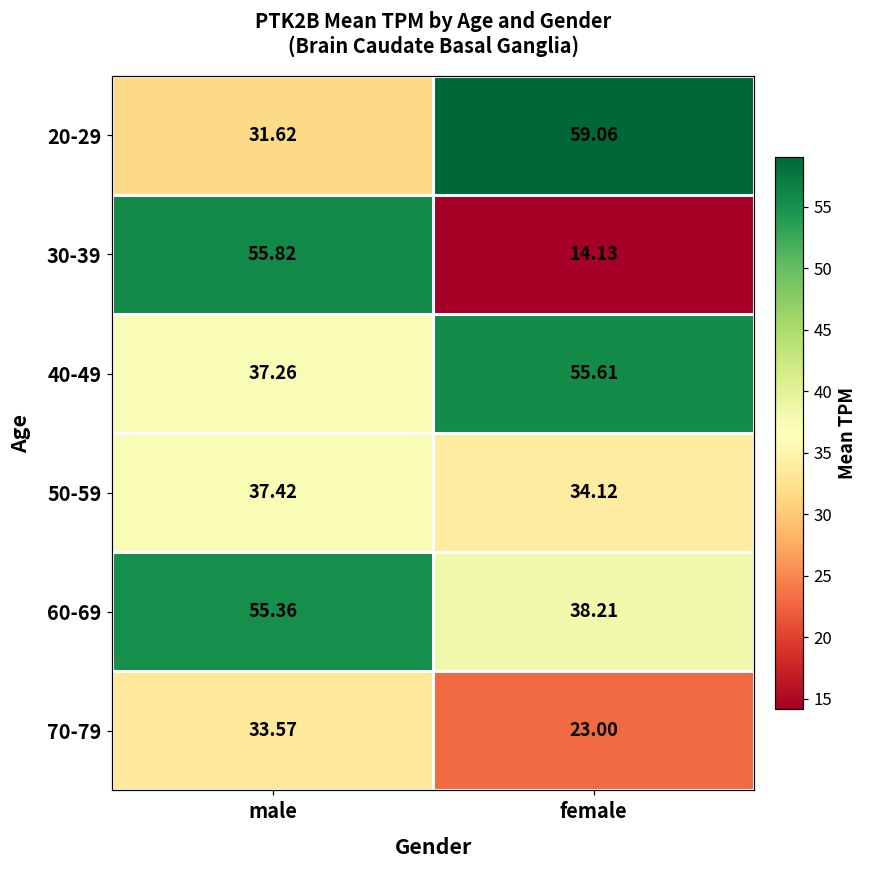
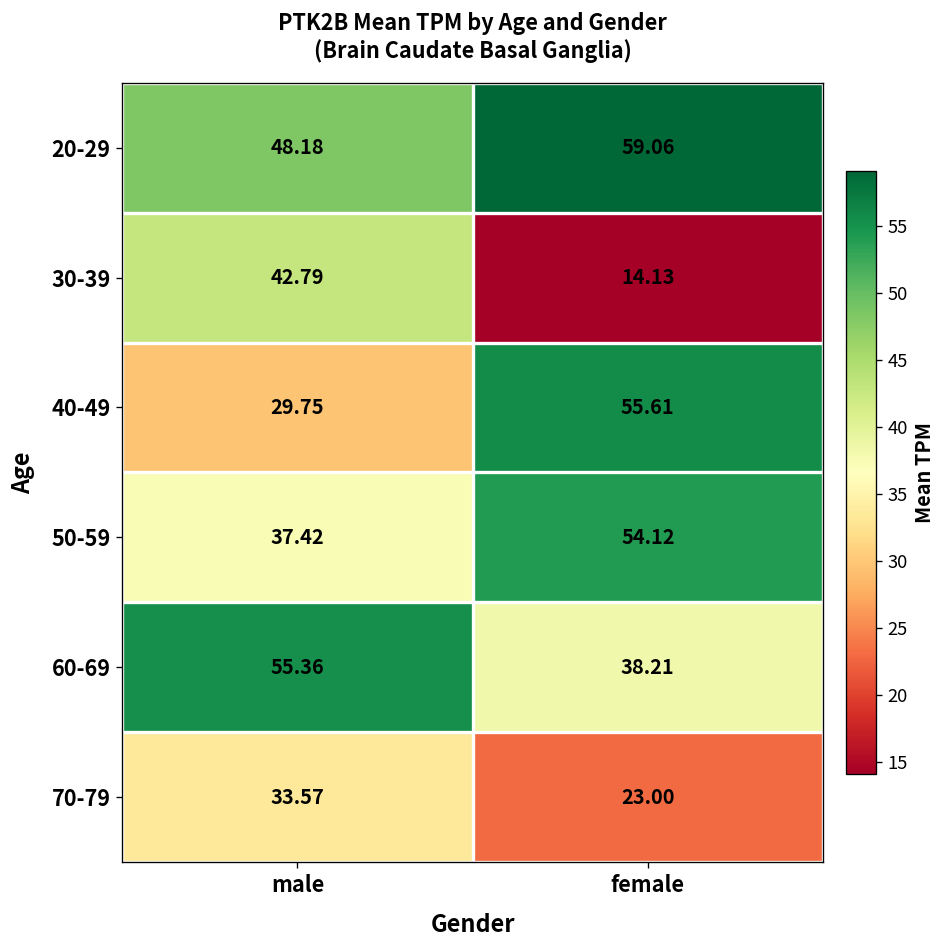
  {
    "20-29": {
-     "male": 31.62,
+     "male": 48.18,
      "female": 59.06
    },
    "30-39": {
-     "male": 55.82,
+     "male": 42.79,
      "female": 14.13
    },
    "40-49": {
-     "male": 37.26,
+     "male": 29.75,
      "female": 55.61
    },
    "50-59": {
      "male": 37.42,
-     "female": 34.12
+     "female": 54.12
    },
    "60-69": {
      "male": 55.36,
      "female": 38.21
    },
    "70-79": {
      "male": 33.57,
      "female": 23.00
    }
  }
